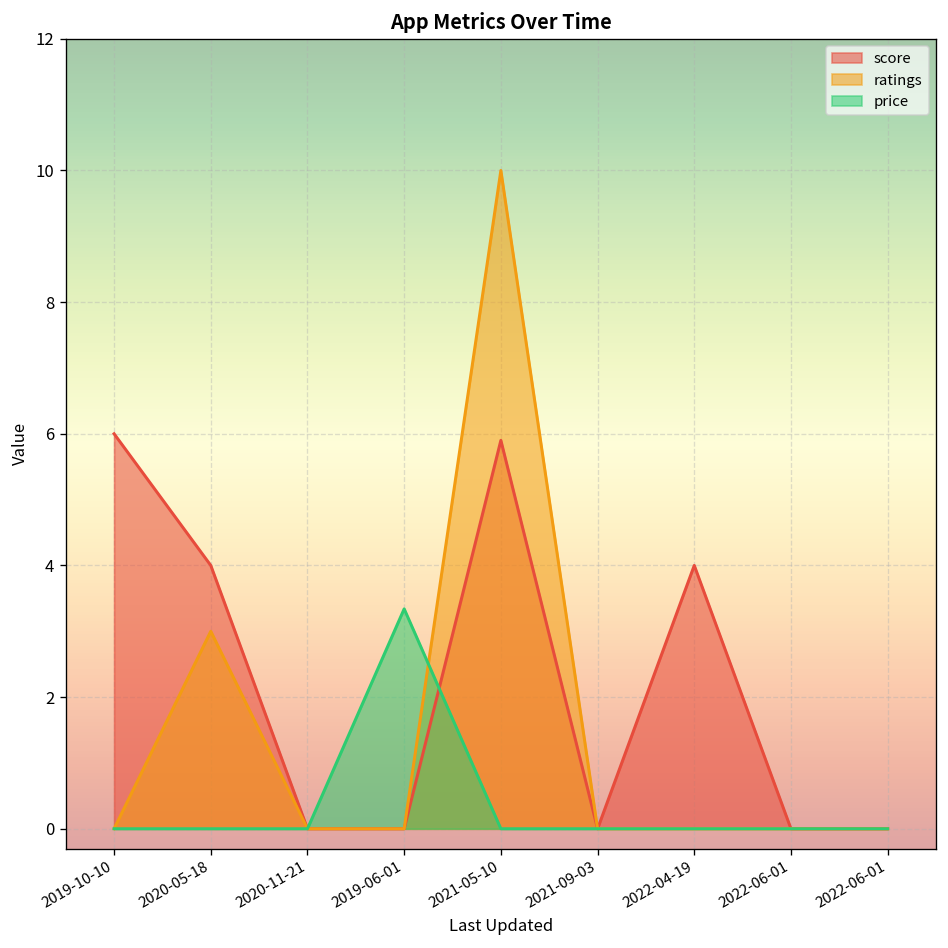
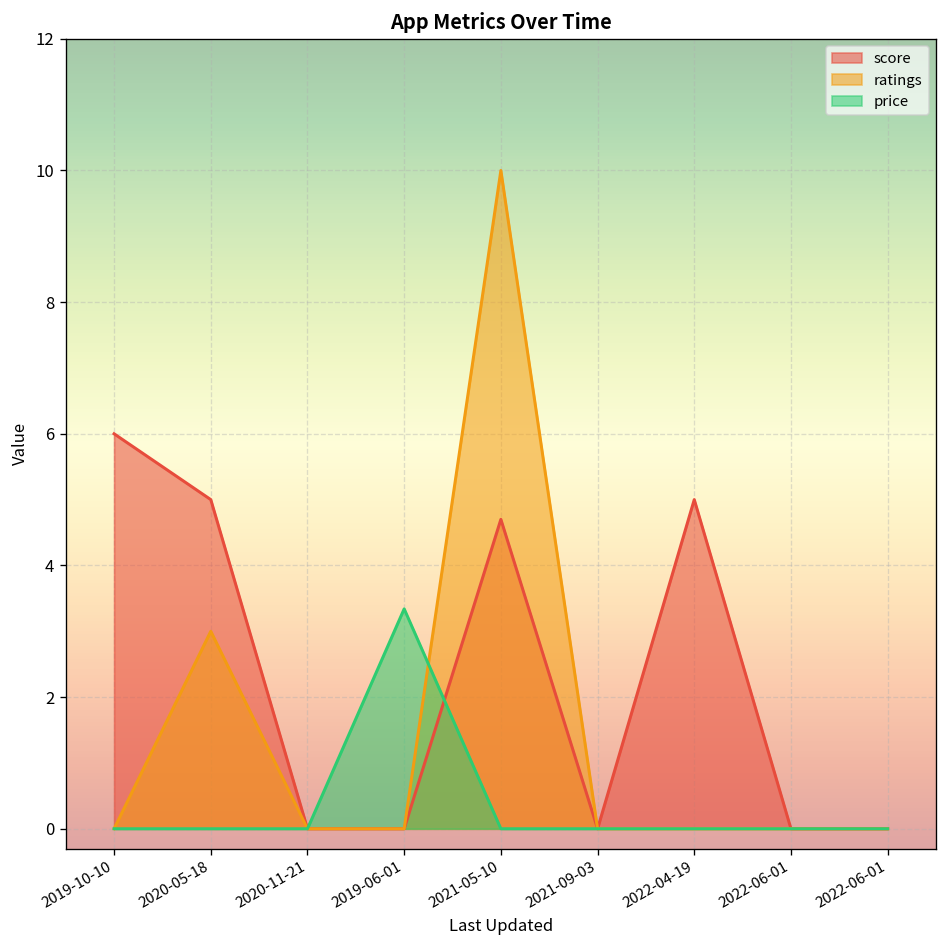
  {
    "score": {
      "2019-10-10": 6.0,
-     "2020-05-18": 4,
-     "2021-05-10": 5.9,
-     "2022-04-19": 4
+     "2020-05-18": 5,
+     "2021-05-10": 4.7,
+     "2022-04-19": 5
    },
    "ratings": {
      "2020-05-18": 3.0,
      "2021-05-10": 10.0
    },
    "price": {
      "2020-05-18": 0.0,
      "2019-06-01": 3.3,
      "2021-05-10": 0.0
    }
  }
